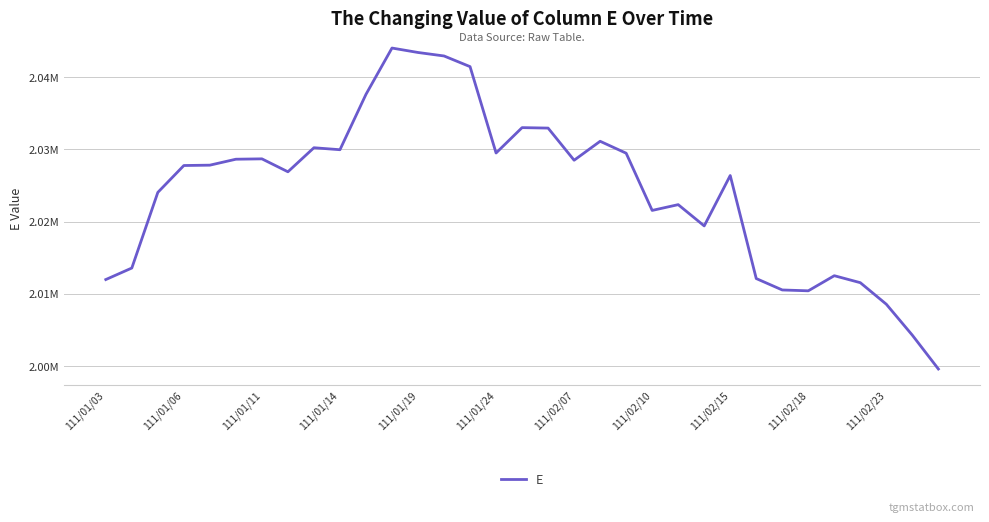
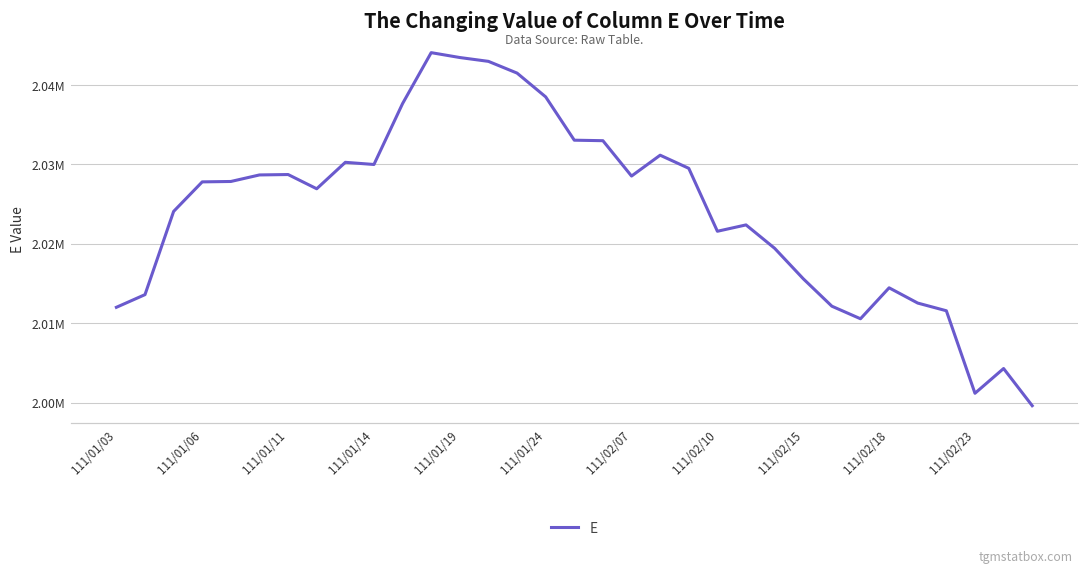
  {
    "111/01/03": 2012000,
    "111/01/06": 2028000,
    "111/01/11": 2029000,
    "111/01/14": 2030000,
    "111/01/19": 2043000,
-   "111/01/24": 2030000,
+   "111/01/24": 2038000,
    "111/02/07": 2029000,
    "111/02/10": 2022000,
-   "111/02/15": 2026000,
-   "111/02/18": 2010000,
-   "111/02/23": 2009000
+   "111/02/15": 2016000,
+   "111/02/18": 2014000,
+   "111/02/23": 2001000
  }
